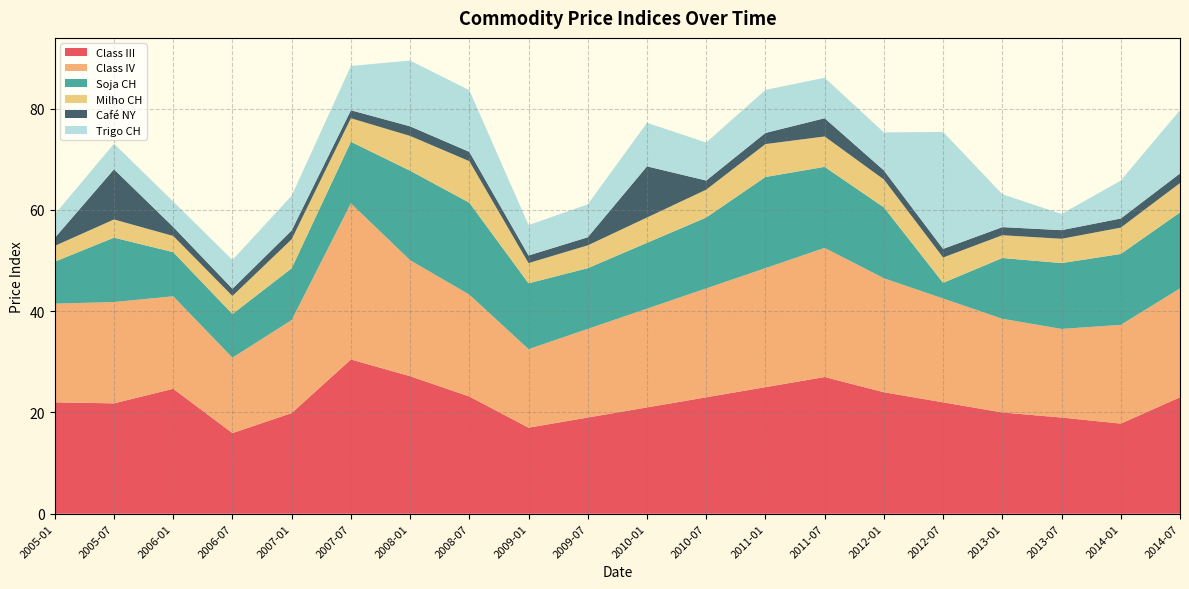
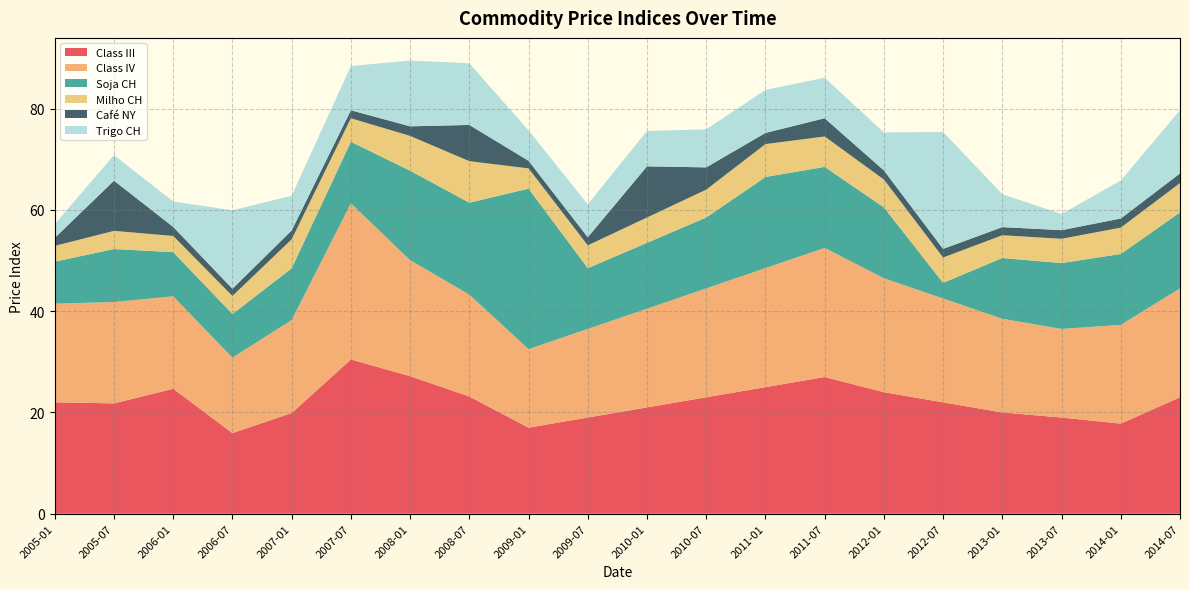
  {
    "Class III": {
      "2005-01": 22,
      "2005-07": 22,
      "2006-01": 25,
      "2006-07": 16,
      "2007-01": 20,
      "2007-07": 30,
      "2008-01": 27,
      "2008-07": 23,
      "2009-01": 17,
      "2009-07": 19,
      "2010-01": 21,
      "2010-07": 23,
      "2011-01": 25,
      "2011-07": 27,
      "2012-01": 24,
      "2012-07": 22,
      "2013-01": 20,
      "2013-07": 19,
      "2014-01": 18,
      "2014-07": 23
    },
    "Soja CH": {
      "2005-01": 8,
-     "2005-07": 13,
+     "2005-07": 10,
      "2006-01": 9,
      "2006-07": 9,
      "2007-01": 10,
      "2007-07": 12,
      "2008-01": 18,
      "2008-07": 18,
-     "2009-01": 13,
+     "2009-01": 32,
      "2009-07": 12,
      "2010-01": 13,
      "2010-07": 14,
      "2011-01": 18,
      "2011-07": 16,
      "2012-01": 14,
      "2012-07": 3,
      "2013-01": 12,
      "2013-07": 13,
      "2014-01": 14,
      "2014-07": 15
    },
    "Café NY": {
      "2005-01": 2,
      "2005-07": 10,
      "2006-01": 2,
      "2006-07": 1,
      "2007-01": 2,
      "2007-07": 2,
      "2008-01": 2,
-     "2008-07": 2,
+     "2008-07": 7,
      "2009-01": 2,
      "2009-07": 2,
      "2010-01": 10,
-     "2010-07": 2,
+     "2010-07": 4,
      "2011-01": 2,
      "2011-07": 4,
      "2012-01": 2,
      "2012-07": 2,
      "2013-01": 2,
      "2013-07": 2,
      "2014-01": 2,
      "2014-07": 2
    },
    "Trigo CH": {
-     "2005-01": 5,
+     "2005-01": 3,
      "2005-07": 5,
      "2006-01": 5,
-     "2006-07": 6,
+     "2006-07": 15,
      "2007-01": 7,
      "2007-07": 9,
      "2008-01": 13,
      "2008-07": 12,
      "2009-01": 6,
      "2009-07": 7,
-     "2010-01": 9,
+     "2010-01": 7,
      "2010-07": 8,
      "2011-01": 9,
      "2011-07": 8,
      "2012-01": 8,
      "2012-07": 23,
      "2013-01": 7,
      "2013-07": 3,
      "2014-01": 8,
      "2014-07": 13
    }
  }
